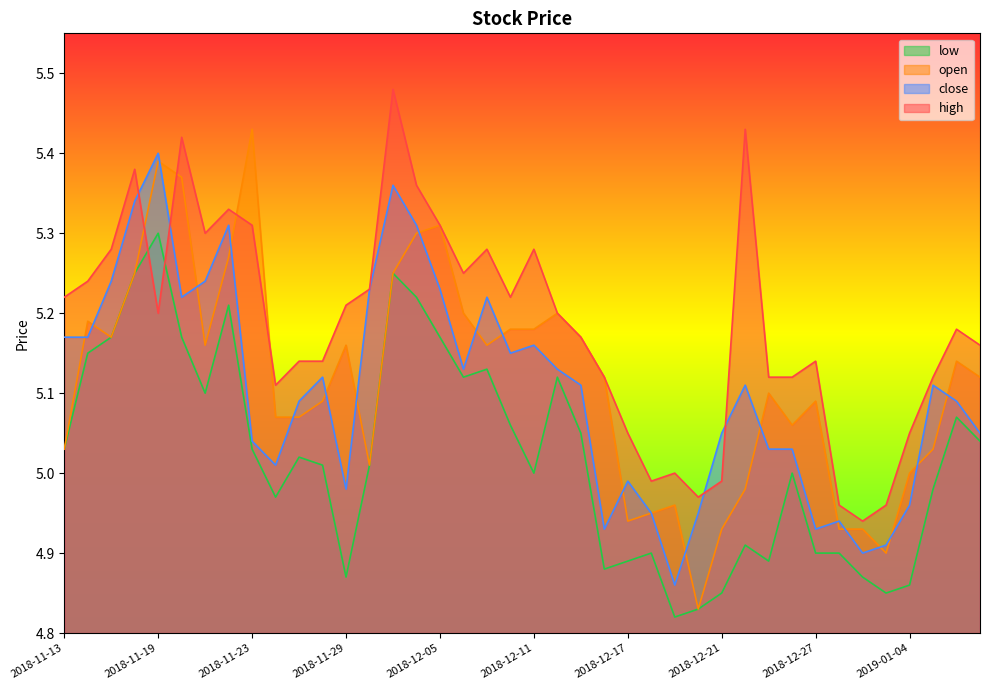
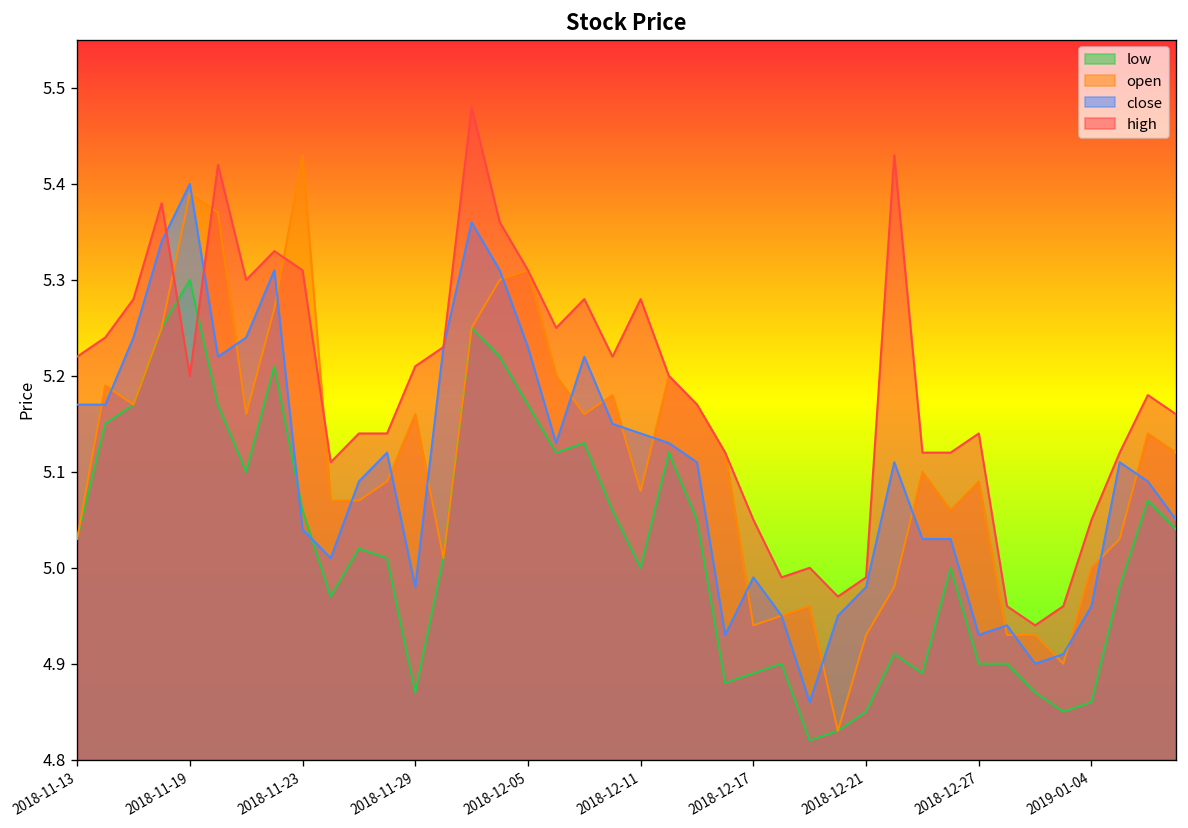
  {
    "low": {
      "2018-11-19": 5.30,
-     "2018-11-23": 5.03,
+     "2018-11-23": 5.06,
      "2018-11-29": 4.87,
      "2018-12-05": 5.17,
      "2018-12-11": 5.00,
      "2018-12-17": 4.89,
      "2018-12-21": 4.85,
      "2018-12-27": 4.90,
      "2019-01-04": 4.86
    },
    "open": {
      "2018-11-19": 5.39,
      "2018-11-23": 5.43,
      "2018-11-29": 5.16,
-     "2018-12-11": 5.18,
+     "2018-12-11": 5.08,
      "2018-12-17": 4.94,
      "2018-12-21": 4.93,
      "2018-12-27": 5.09,
      "2019-01-04": 5.00
    },
    "close": {
      "2018-11-13": 5.17,
      "2018-11-19": 5.40,
      "2018-11-23": 5.04,
      "2018-11-29": 4.98,
      "2018-12-05": 5.23,
-     "2018-12-11": 5.16,
+     "2018-12-11": 5.14,
      "2018-12-17": 4.99,
-     "2018-12-21": 5.05,
+     "2018-12-21": 4.98,
      "2018-12-27": 4.93,
      "2019-01-04": 4.96
    },
    "high": {
      "2018-11-13": 5.22,
      "2018-11-19": 5.20,
      "2018-11-23": 5.31,
      "2018-11-29": 5.21,
      "2018-12-11": 5.28,
      "2018-12-17": 5.05,
      "2018-12-21": 4.99,
      "2018-12-27": 5.14,
      "2019-01-04": 5.05
    }
  }
